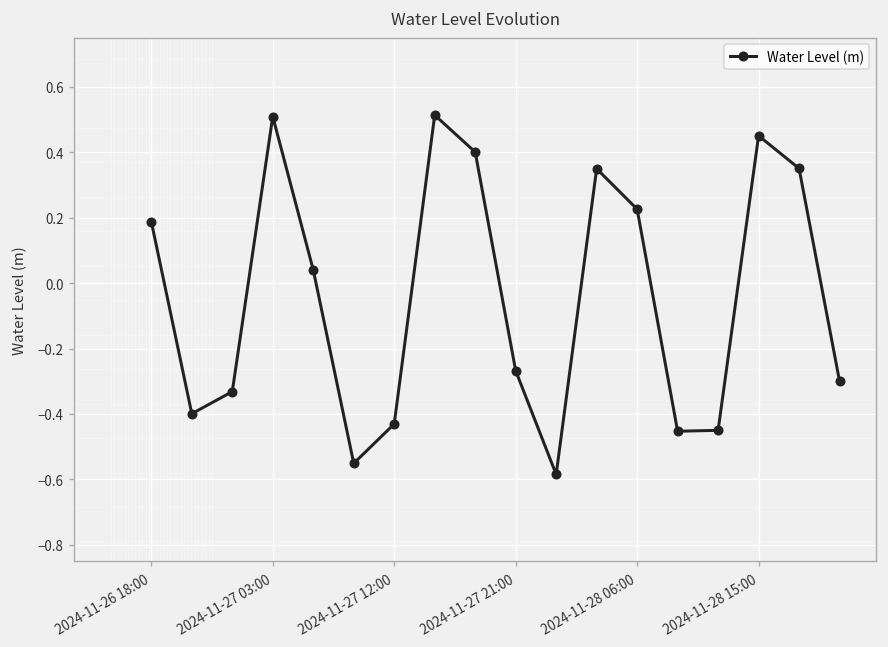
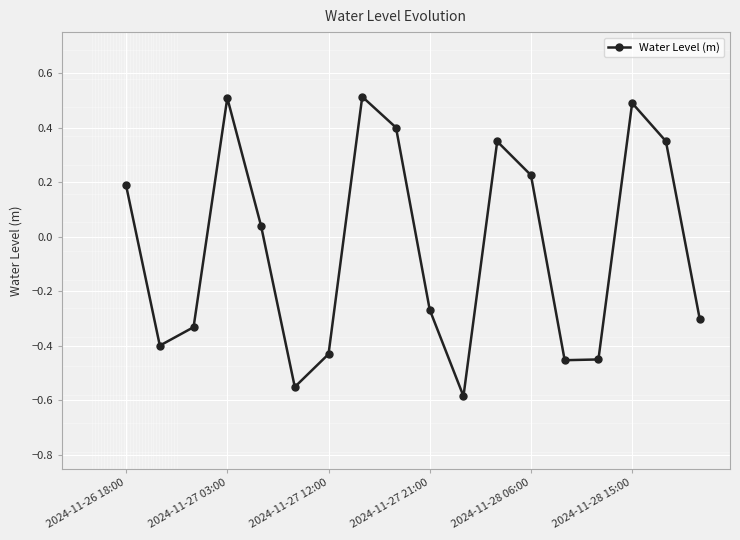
  {
    "2024-11-26 18:00": 0.19,
    "2024-11-27 03:00": 0.51,
    "2024-11-27 12:00": -0.43,
    "2024-11-27 21:00": -0.27,
    "2024-11-28 06:00": 0.23,
-   "2024-11-28 15:00": 0.45
+   "2024-11-28 15:00": 0.49
  }
